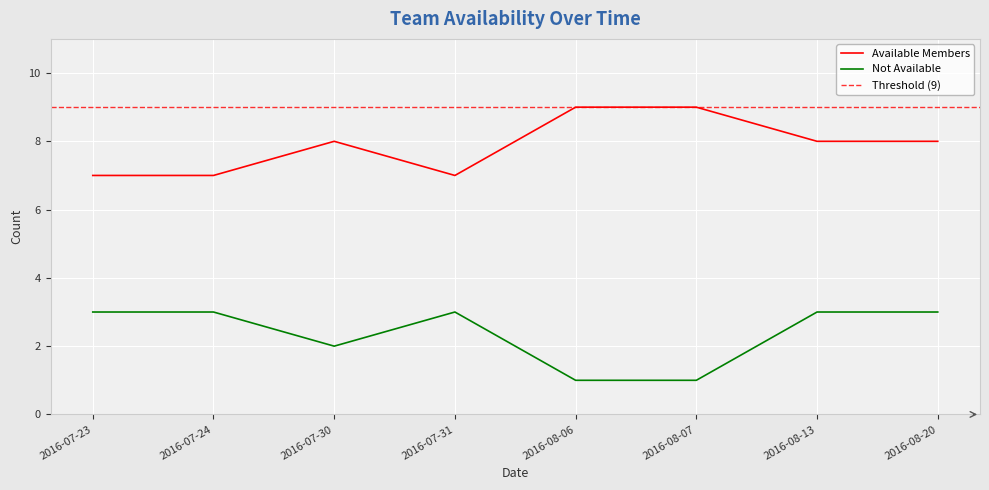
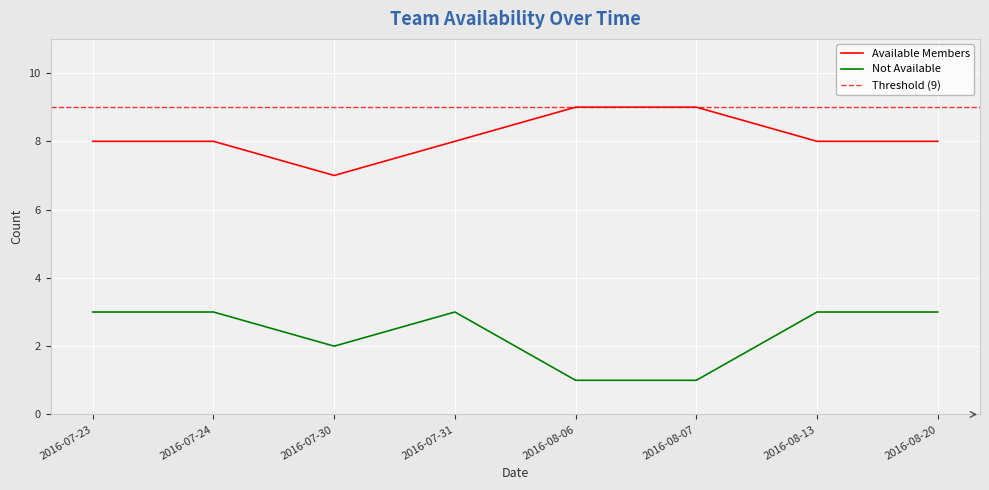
  {
    "Available Members": {
-     "2016-07-23": 7,
-     "2016-07-24": 7,
-     "2016-07-30": 8,
-     "2016-07-31": 7,
+     "2016-07-23": 8,
+     "2016-07-24": 8,
+     "2016-07-30": 7,
+     "2016-07-31": 8,
      "2016-08-06": 9,
      "2016-08-07": 9,
      "2016-08-13": 8,
      "2016-08-20": 8
    },
    "Not Available": {
      "2016-07-23": 3,
      "2016-07-24": 3,
      "2016-07-30": 2,
      "2016-07-31": 3,
      "2016-08-06": 1,
      "2016-08-07": 1,
      "2016-08-13": 3,
      "2016-08-20": 3
    }
  }
